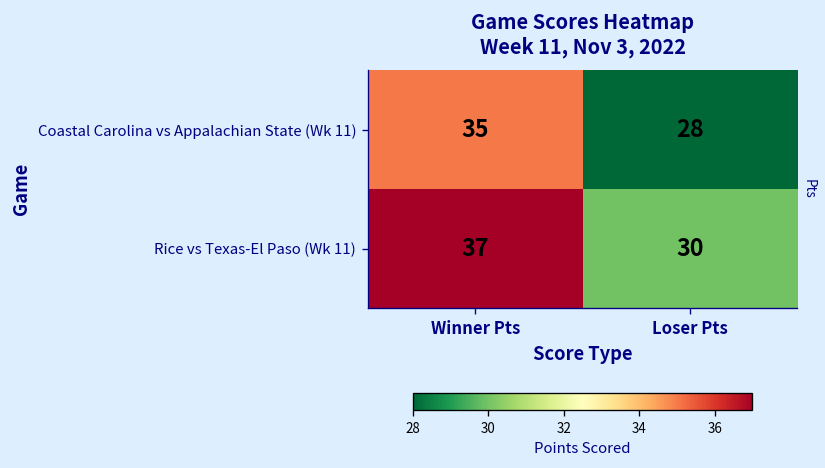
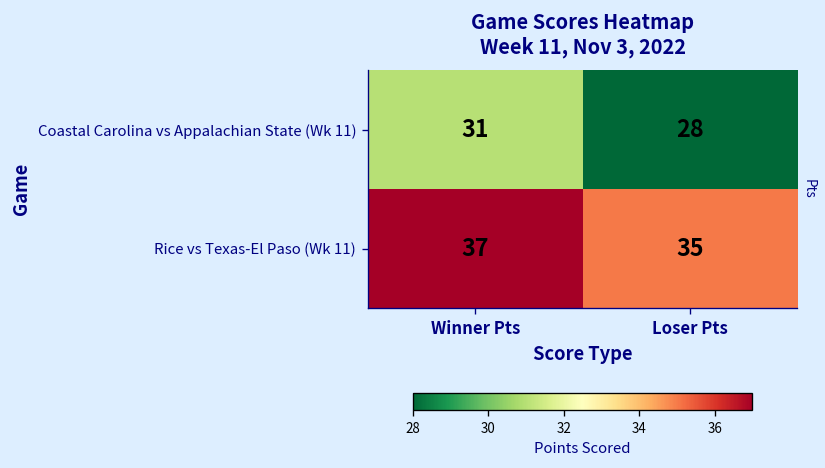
  {
    "Coastal Carolina vs Appalachian State (Wk 11)": {
-     "Winner Pts": 35,
+     "Winner Pts": 31,
      "Loser Pts": 28
    },
    "Rice vs Texas-El Paso (Wk 11)": {
      "Winner Pts": 37,
-     "Loser Pts": 30
+     "Loser Pts": 35
    }
  }
